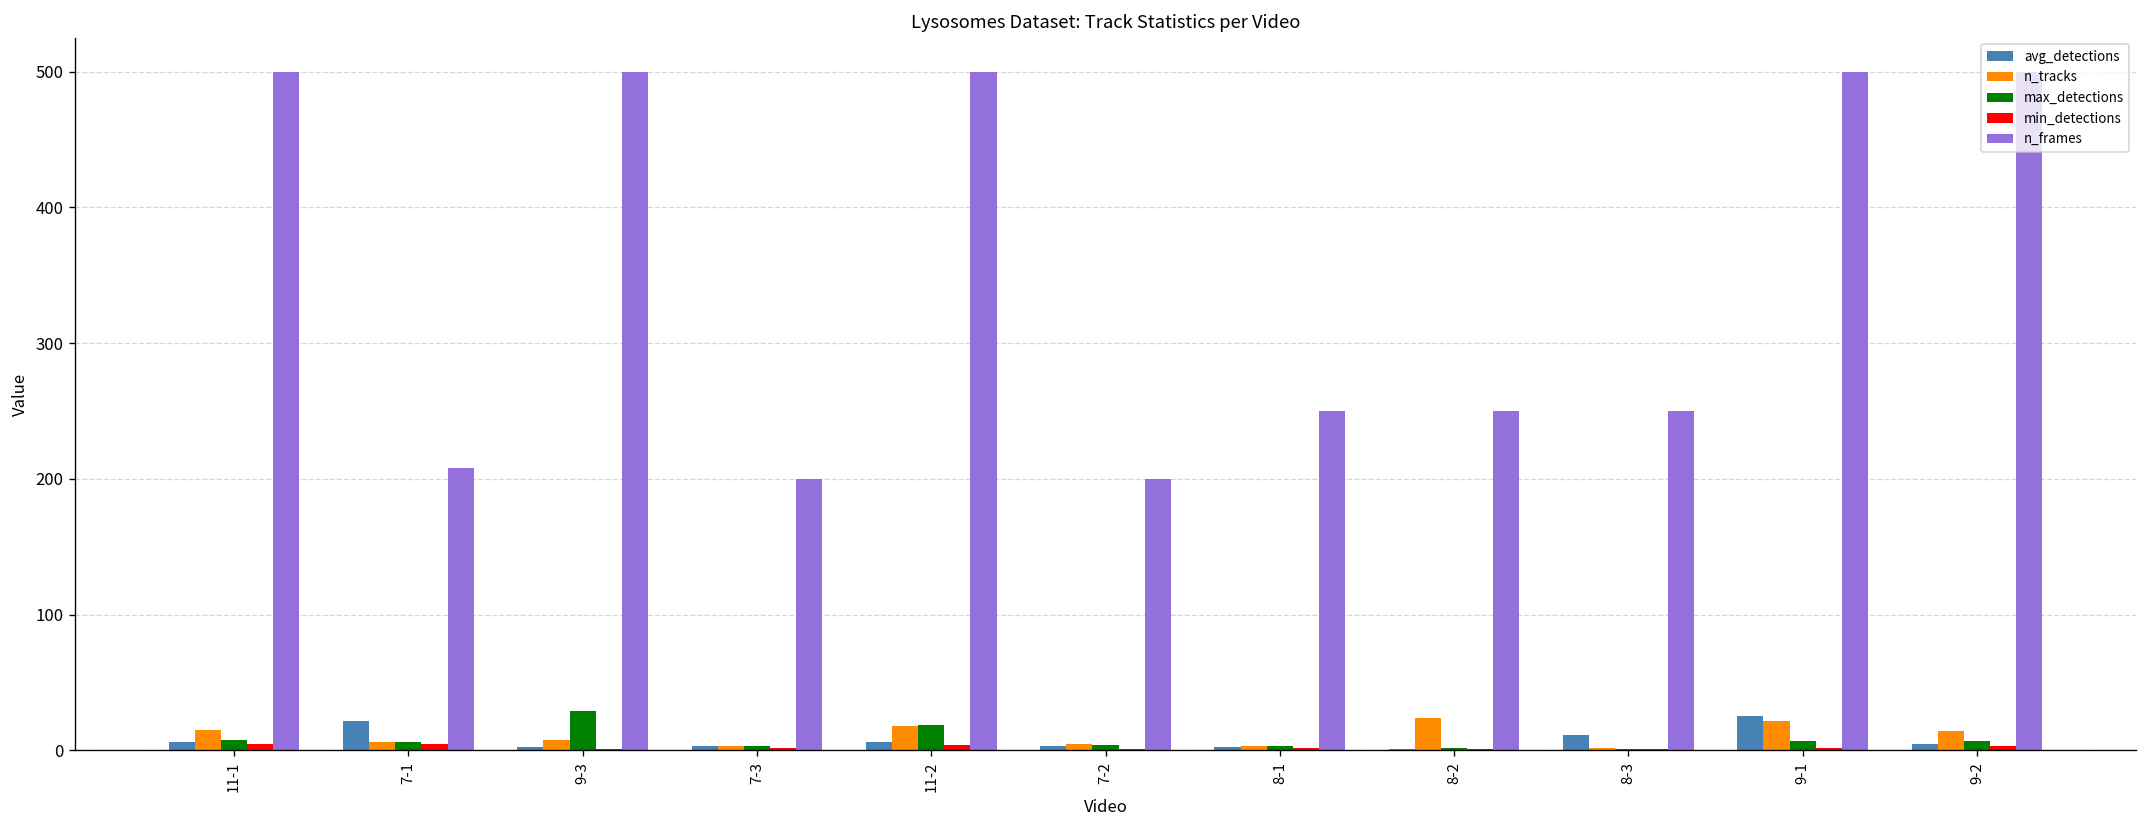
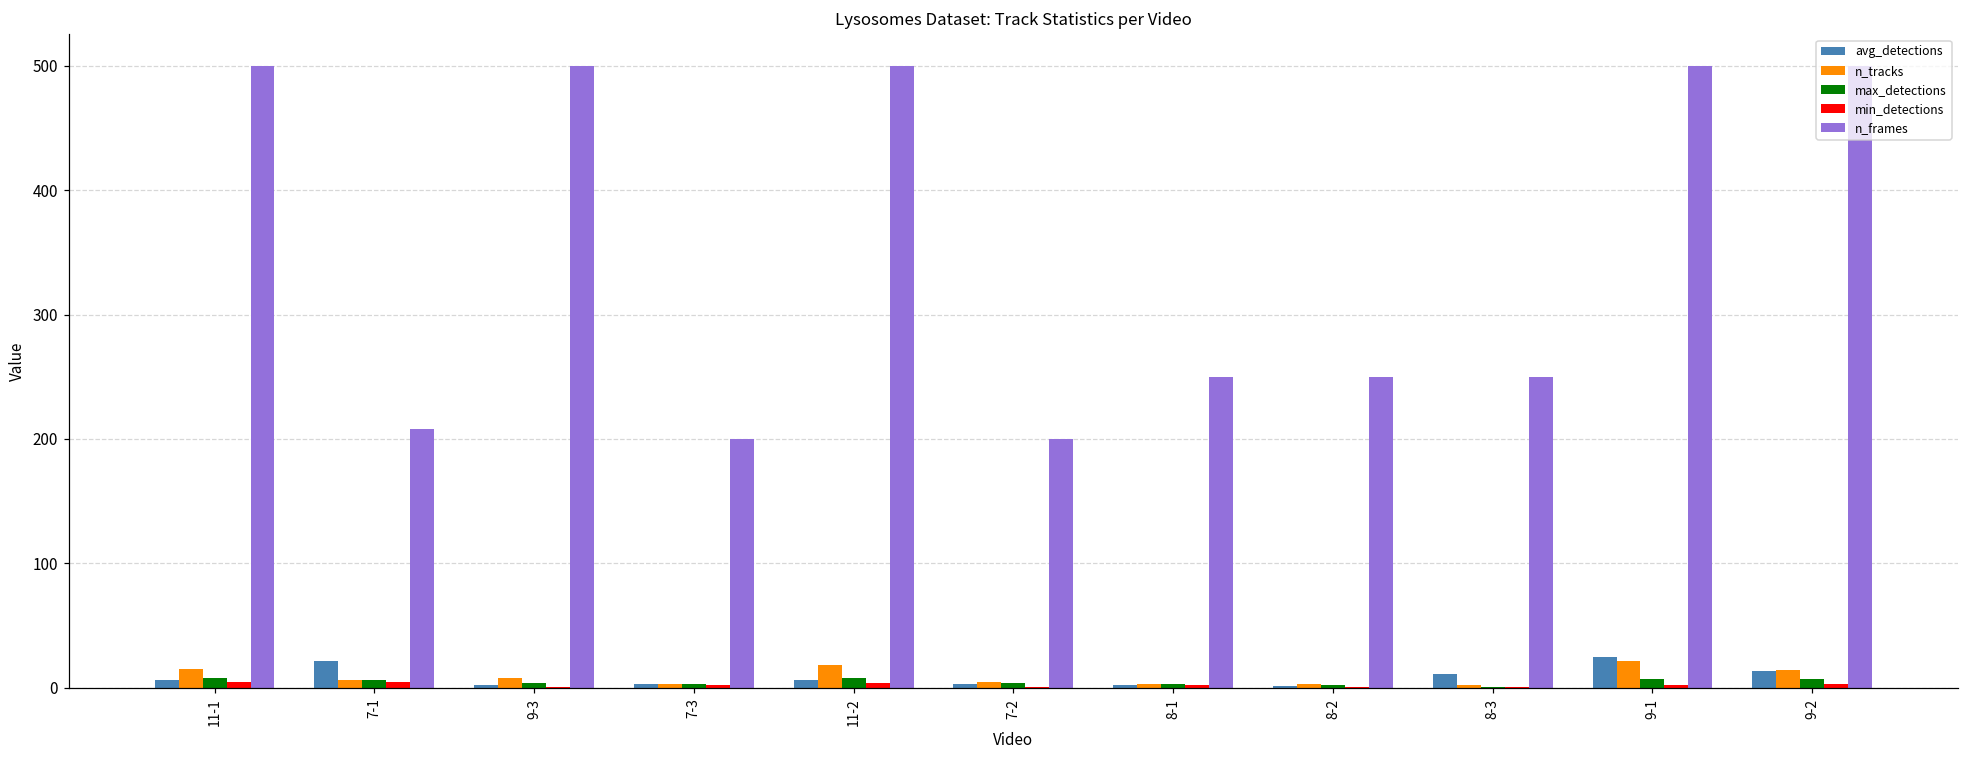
  {
    "avg_detections": {
      "11-1": 6,
      "7-1": 21,
      "9-3": 2,
      "7-3": 3,
      "11-2": 6,
      "7-2": 3,
      "8-1": 2,
      "8-3": 11,
      "9-1": 25,
-     "9-2": 5
+     "9-2": 14
    },
    "n_tracks": {
      "11-1": 15,
      "7-1": 6,
      "9-3": 8,
      "7-3": 3,
      "11-2": 18,
      "7-2": 5,
      "8-1": 3,
-     "8-2": 24,
+     "8-2": 3,
      "9-1": 22,
      "9-2": 14
    },
    "max_detections": {
      "11-1": 8,
      "7-1": 6,
-     "9-3": 29,
+     "9-3": 4,
      "7-3": 3,
-     "11-2": 19,
+     "11-2": 8,
      "7-2": 4,
      "8-1": 3,
      "9-1": 7,
      "9-2": 7
    },
    "min_detections": {
      "11-1": 5,
      "7-1": 5,
      "11-2": 4,
      "9-2": 3
    },
    "n_frames": {
      "11-1": 500,
      "7-1": 208,
      "9-3": 500,
      "7-3": 200,
      "11-2": 500,
      "7-2": 200,
      "8-1": 250,
      "8-2": 250,
      "8-3": 250,
      "9-1": 500
    }
  }
